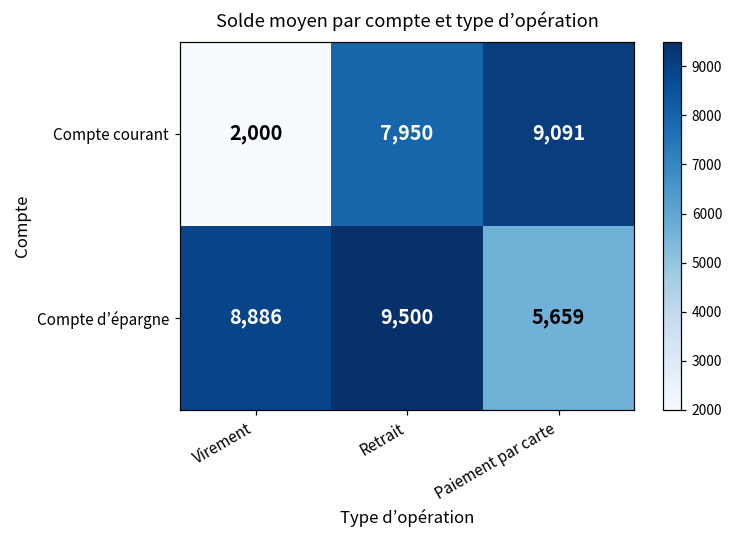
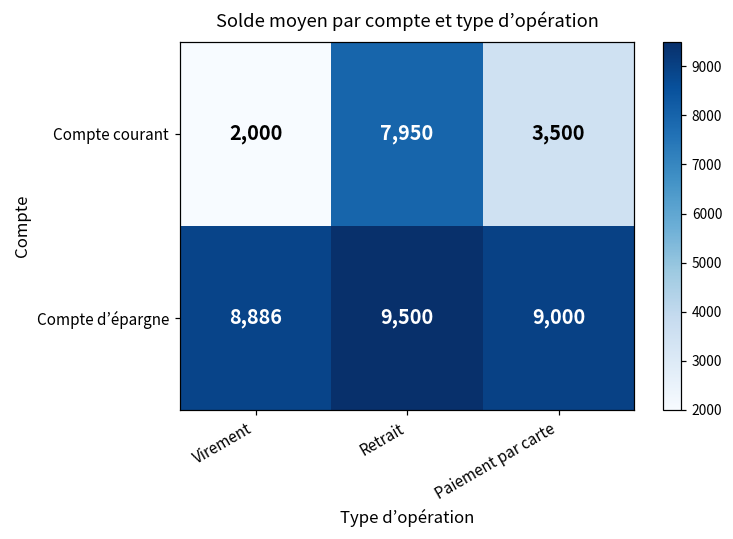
  {
    "Compte courant": {
      "Virement": "2,000",
      "Retrait": "7,950",
-     "Paiement par carte": "9,091"
+     "Paiement par carte": "3,500"
    },
    "Compte d’épargne": {
      "Virement": "8,886",
      "Retrait": "9,500",
-     "Paiement par carte": "5,659"
+     "Paiement par carte": "9,000"
    }
  }
